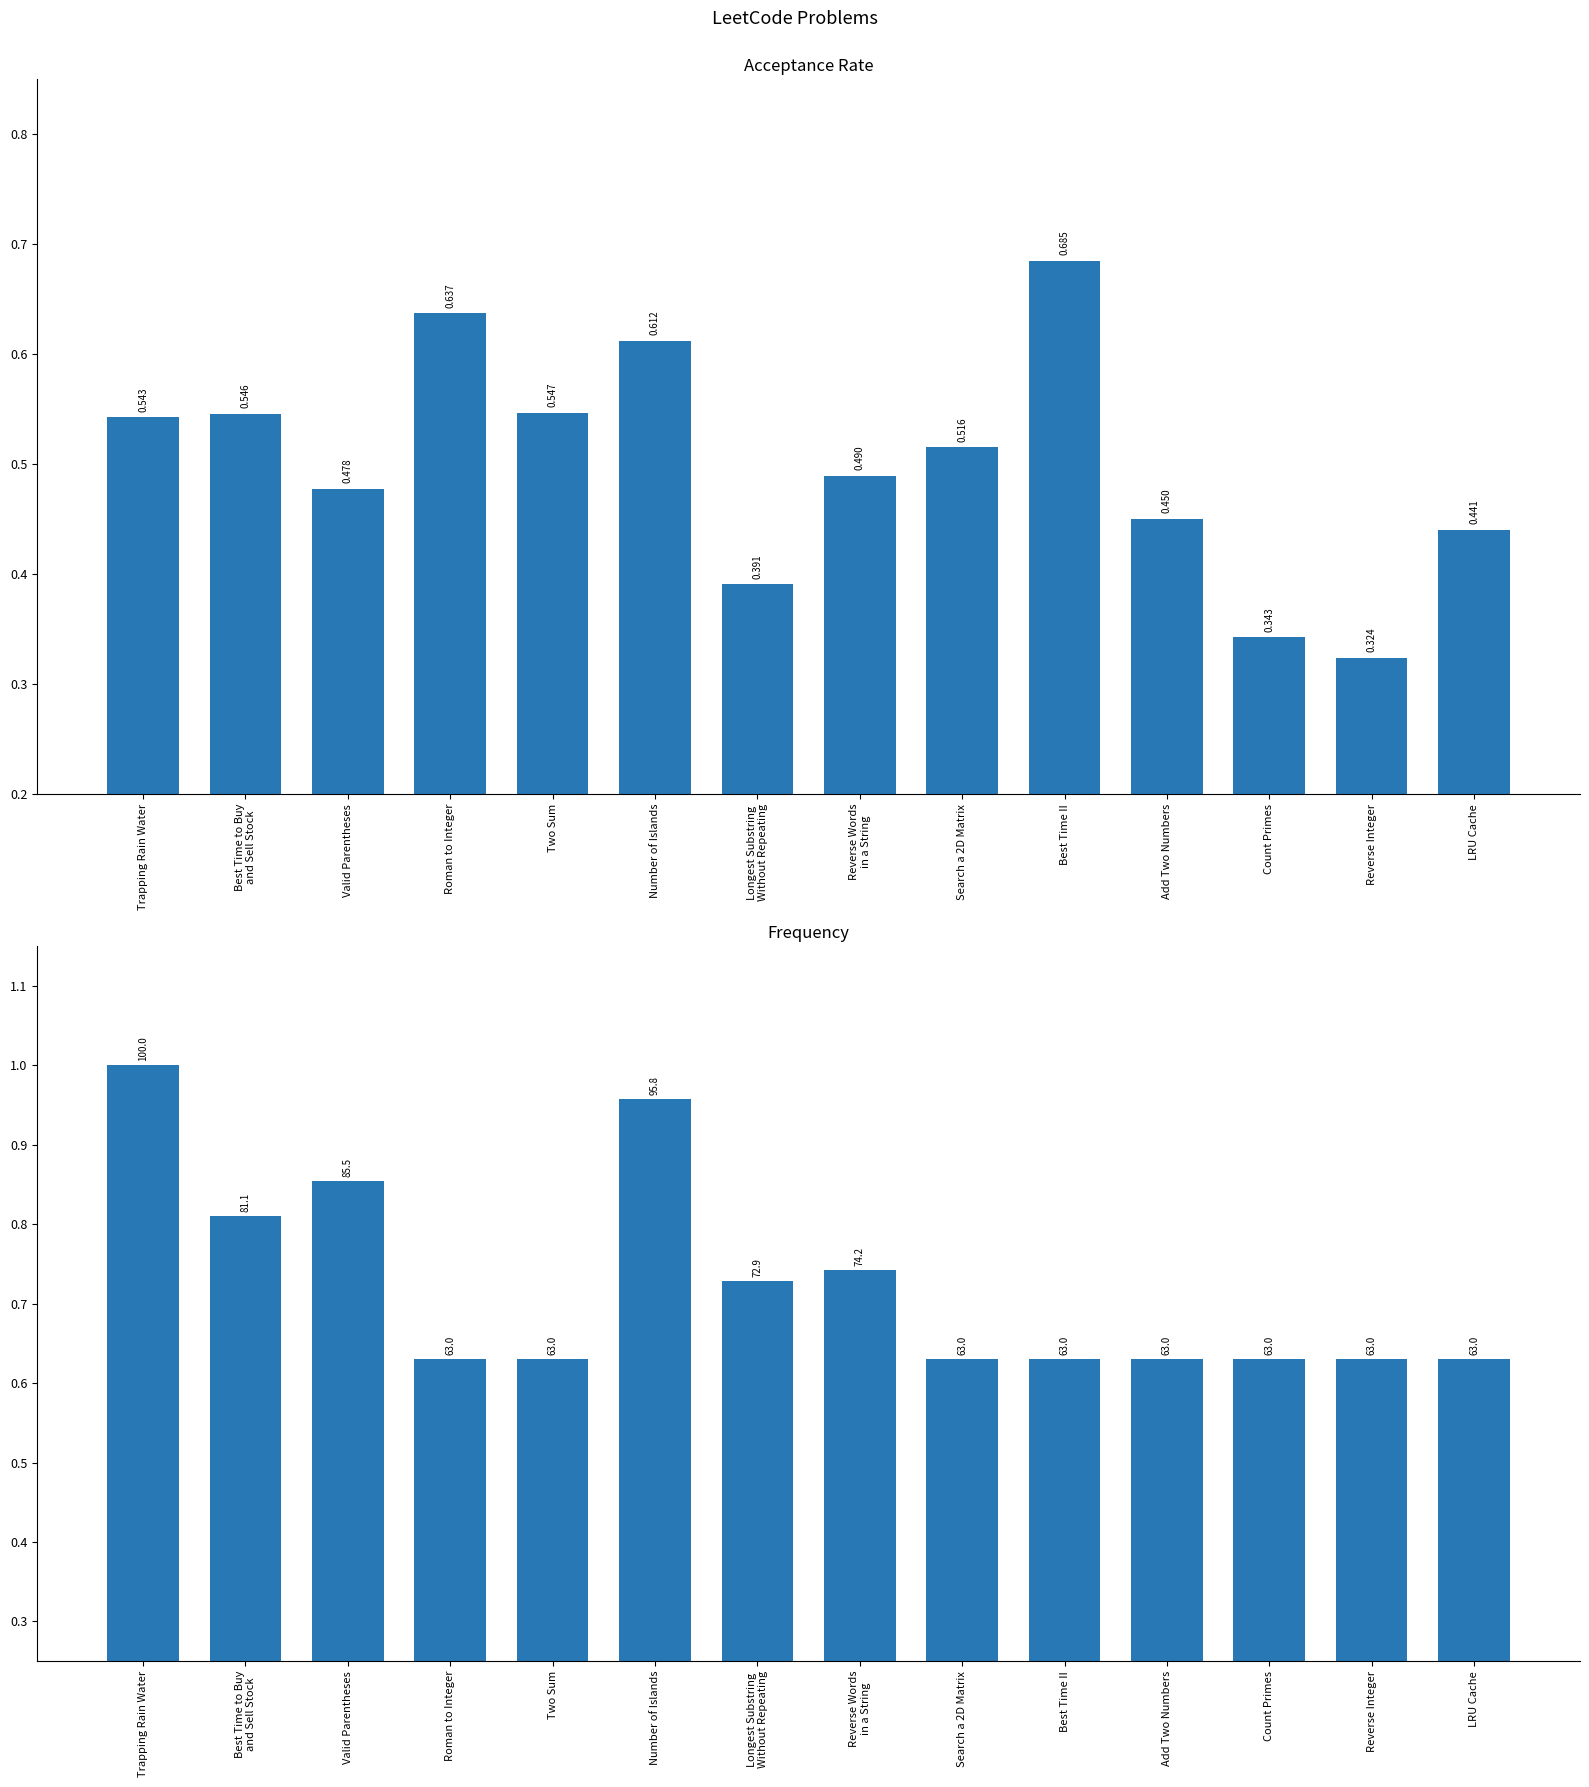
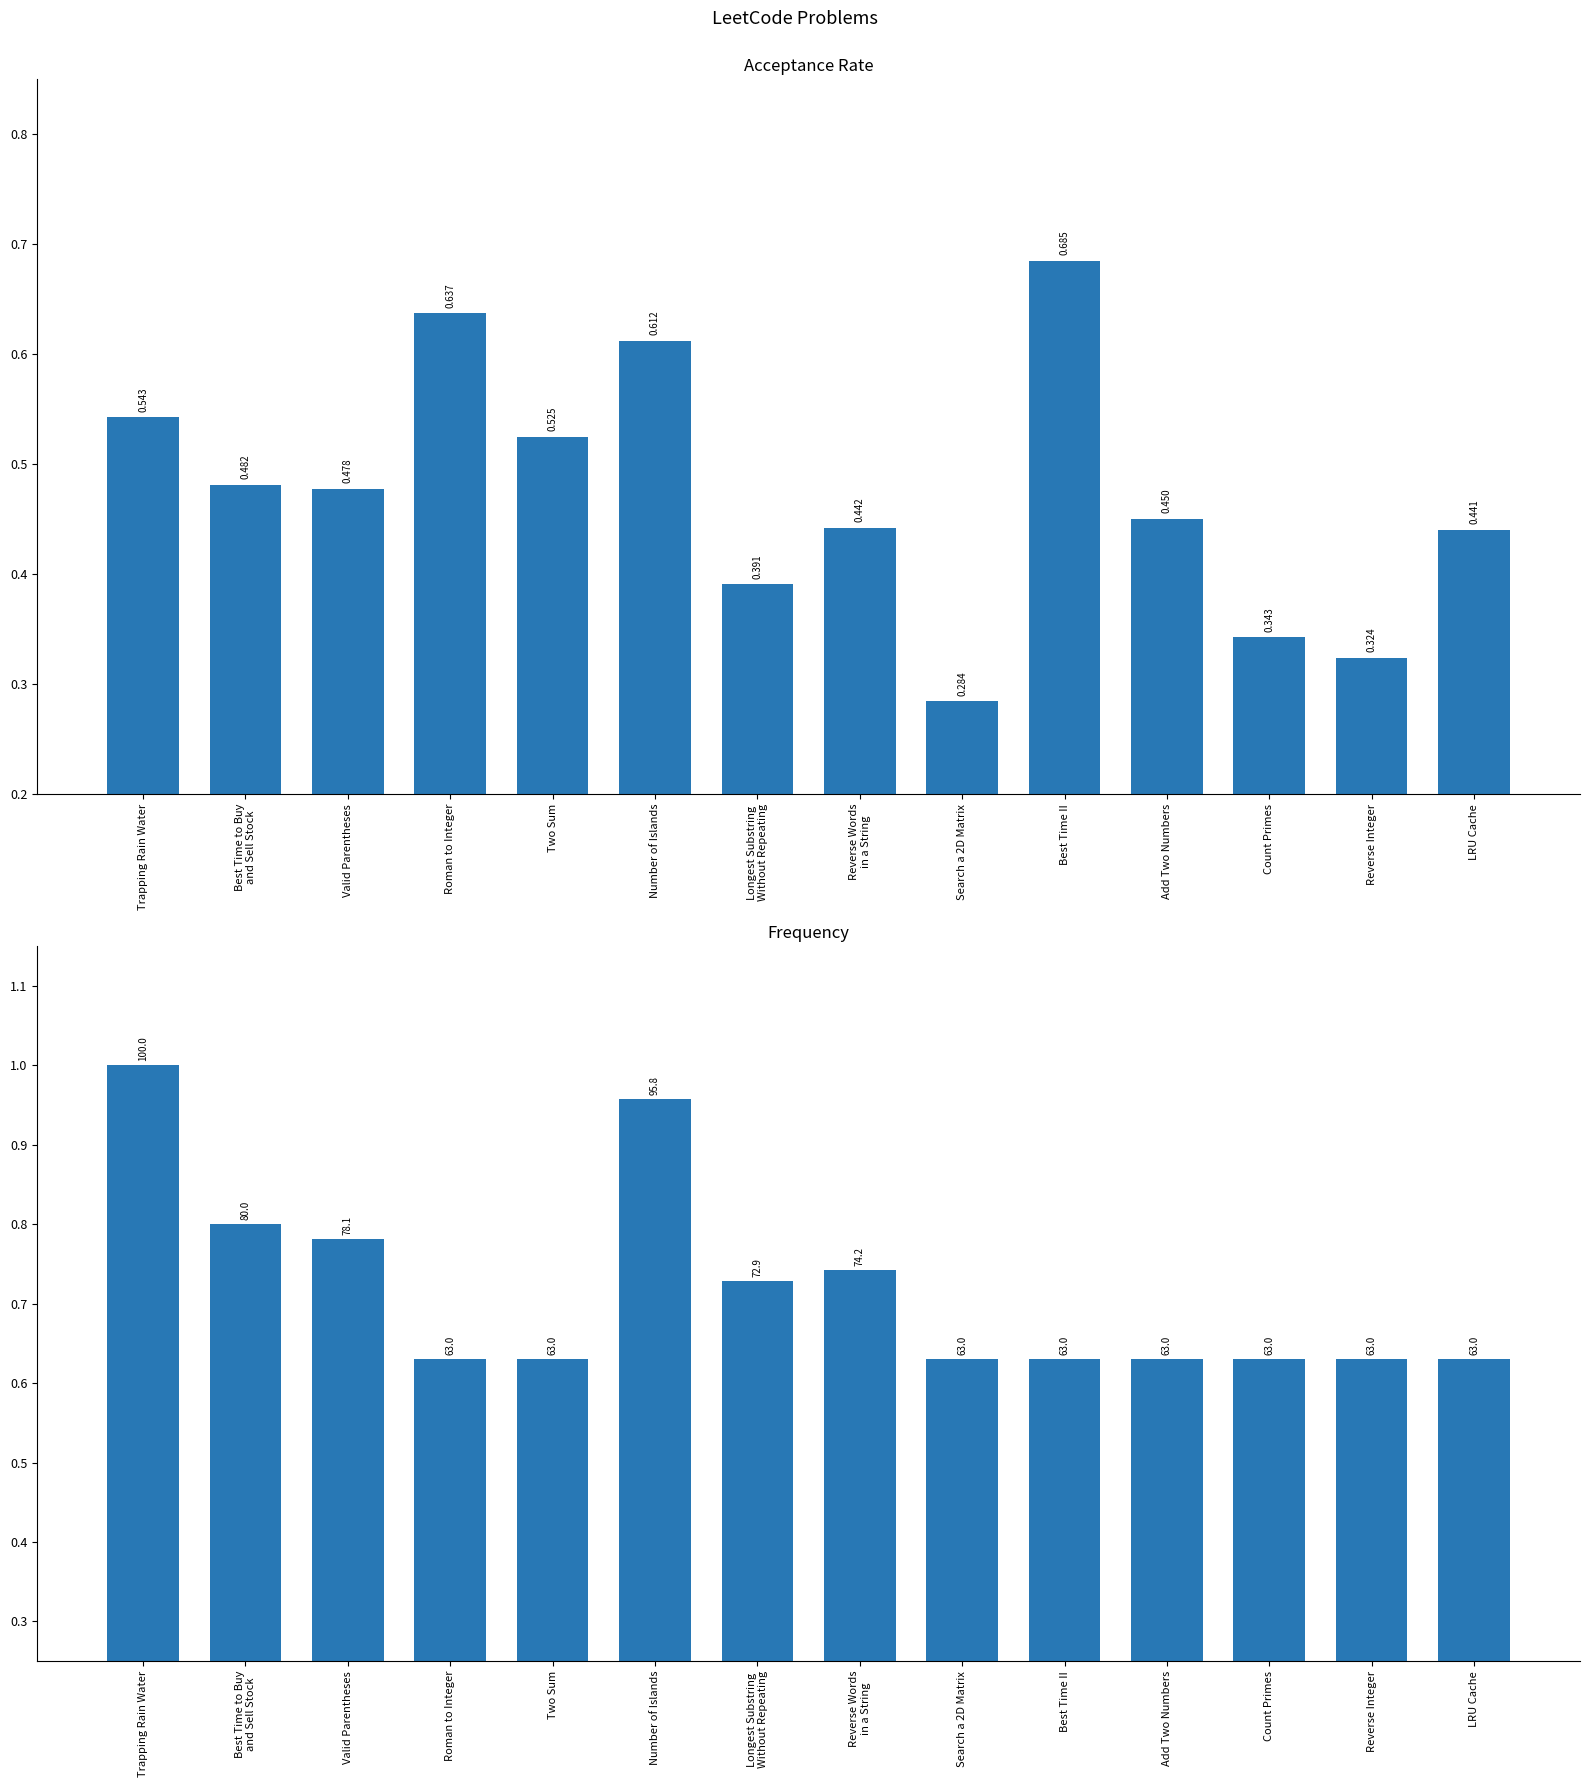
  {
    "Acceptance Rate": {
      "Trapping Rain Water": 0.543,
-     "Best Time to Buy and Sell Stock": 0.546,
+     "Best Time to Buy and Sell Stock": 0.482,
      "Valid Parentheses": 0.478,
      "Roman to Integer": 0.637,
-     "Two Sum": 0.547,
+     "Two Sum": 0.525,
      "Number of Islands": 0.612,
      "Longest Substring Without Repeating": 0.391,
-     "Reverse Words in a String": 0.490,
-     "Search a 2D Matrix": 0.516,
+     "Reverse Words in a String": 0.442,
+     "Search a 2D Matrix": 0.284,
      "Best Time II": 0.685,
      "Add Two Numbers": 0.450,
      "Count Primes": 0.343,
      "Reverse Integer": 0.324,
      "LRU Cache": 0.441
    },
    "Frequency": {
-     "Best Time to Buy and Sell Stock": 81.1,
-     "Valid Parentheses": 85.5
+     "Best Time to Buy and Sell Stock": 80.0,
+     "Valid Parentheses": 78.1
    }
  }
